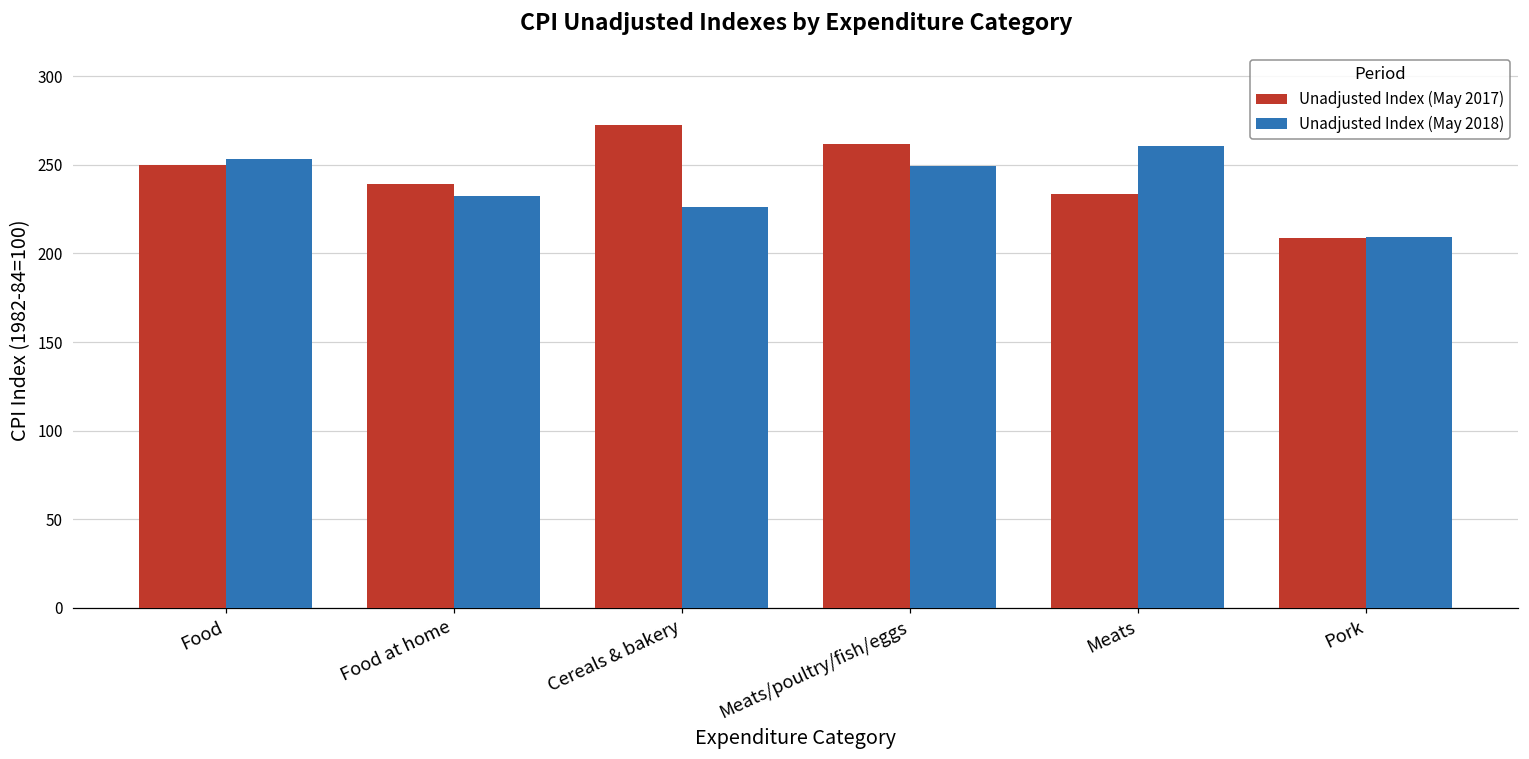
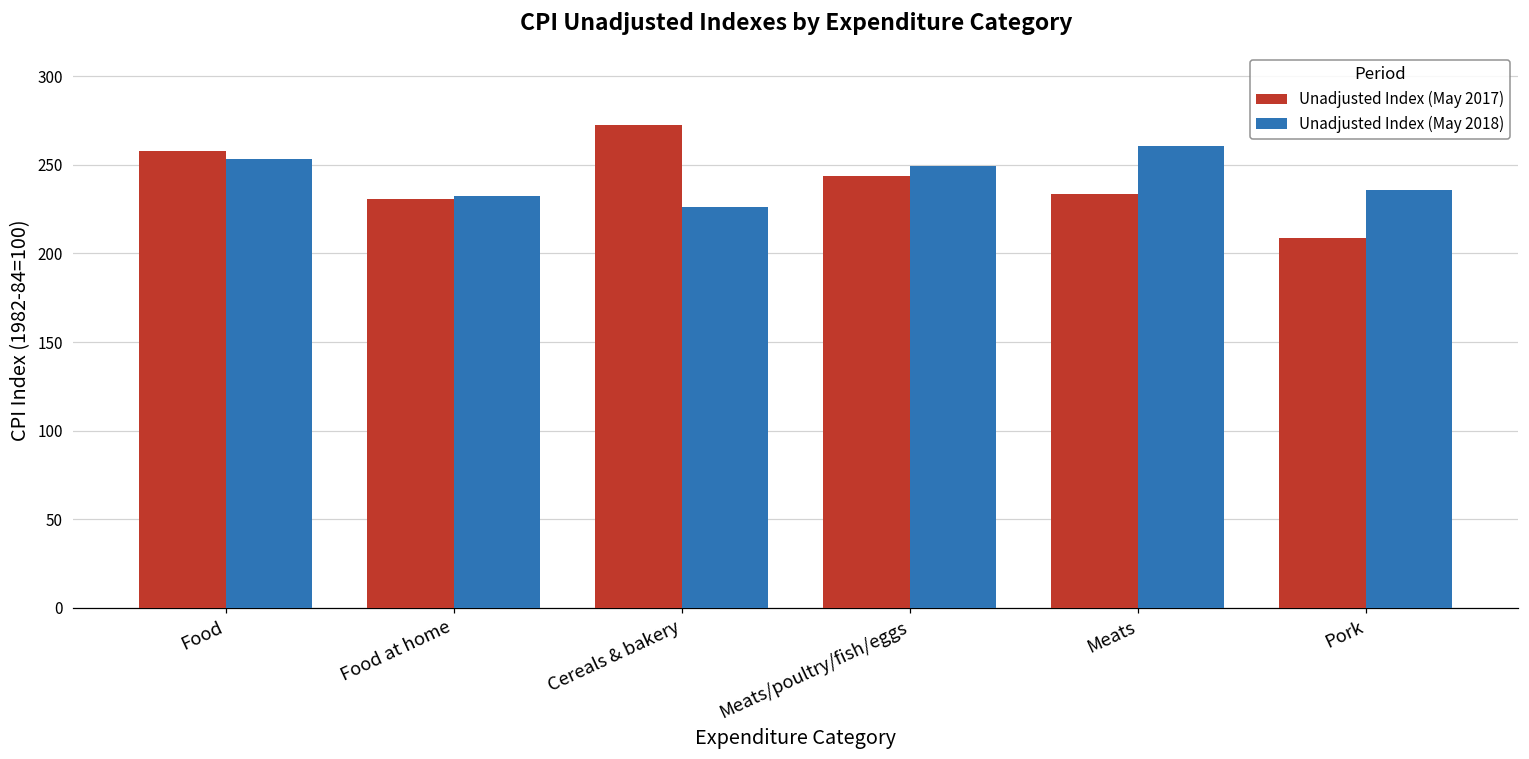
  {
    "Unadjusted Index (May 2017)": {
-     "Food": 250,
-     "Food at home": 239,
+     "Food": 258,
+     "Food at home": 230,
      "Cereals & bakery": 272,
-     "Meats/poultry/fish/eggs": 262,
+     "Meats/poultry/fish/eggs": 244,
      "Meats": 233,
      "Pork": 209
    },
    "Unadjusted Index (May 2018)": {
      "Food": 253,
      "Food at home": 233,
      "Cereals & bakery": 226,
      "Meats/poultry/fish/eggs": 249,
      "Meats": 260,
-     "Pork": 210
+     "Pork": 236
    }
  }
